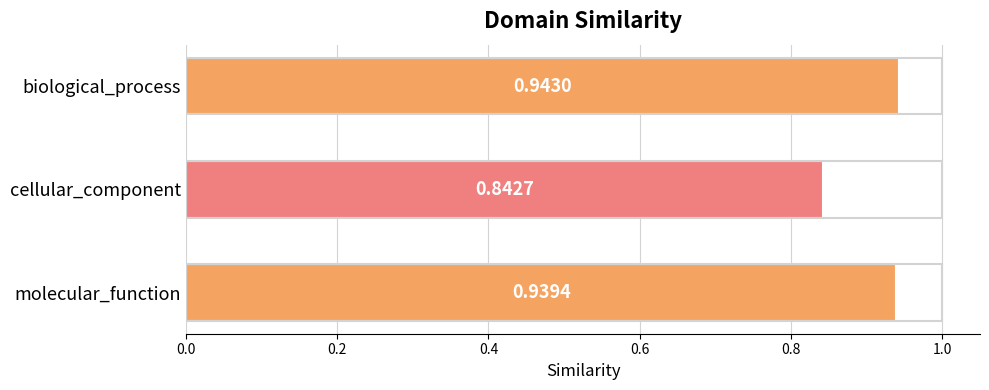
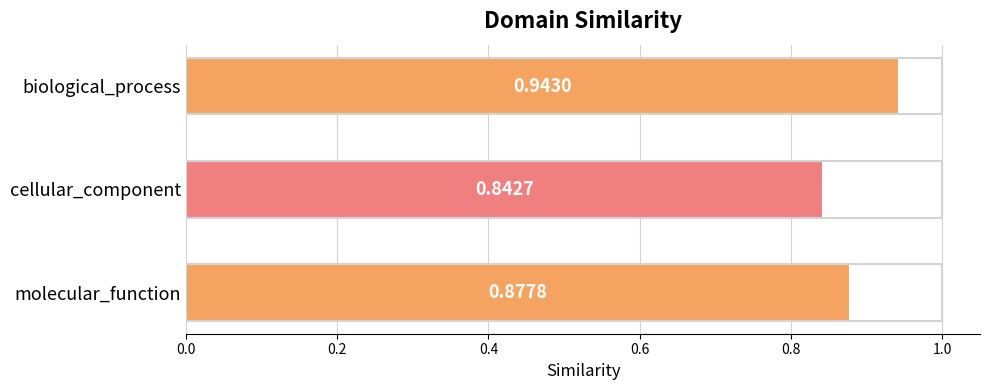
  {
    "biological_process": 0.9430,
    "cellular_component": 0.8427,
-   "molecular_function": 0.9394
+   "molecular_function": 0.8778
  }
